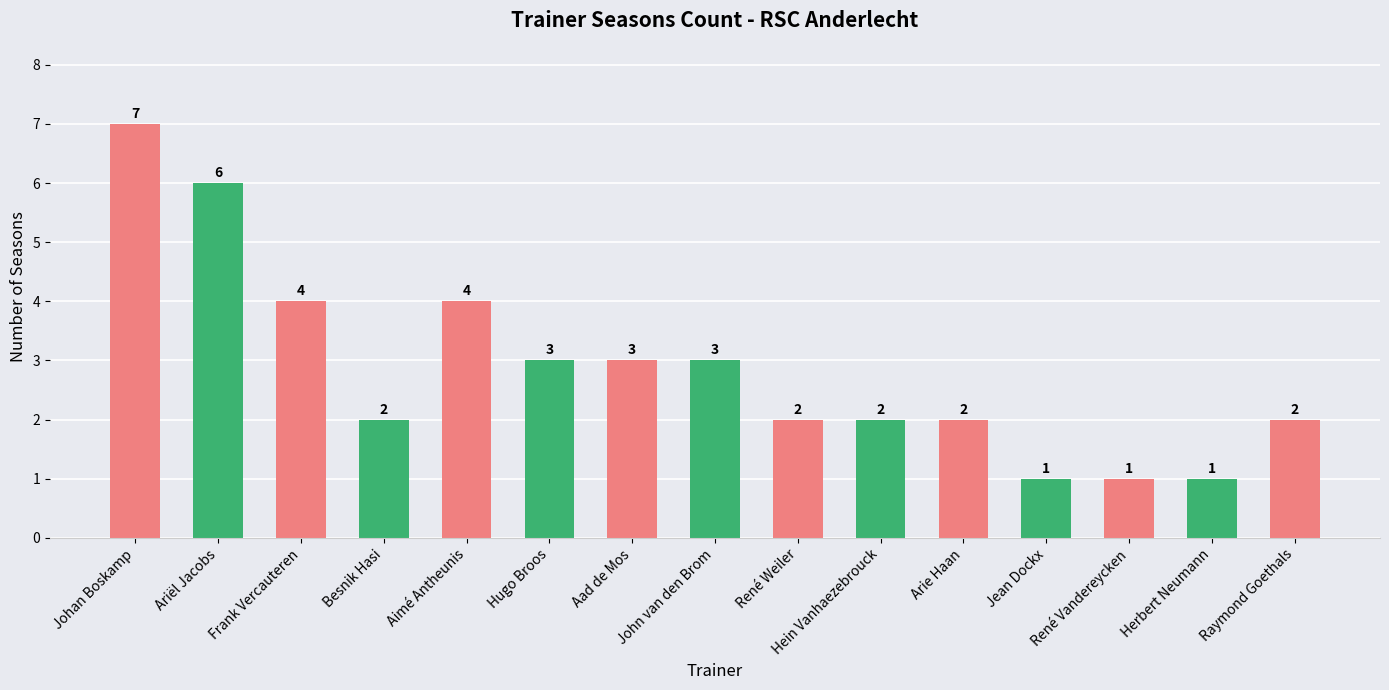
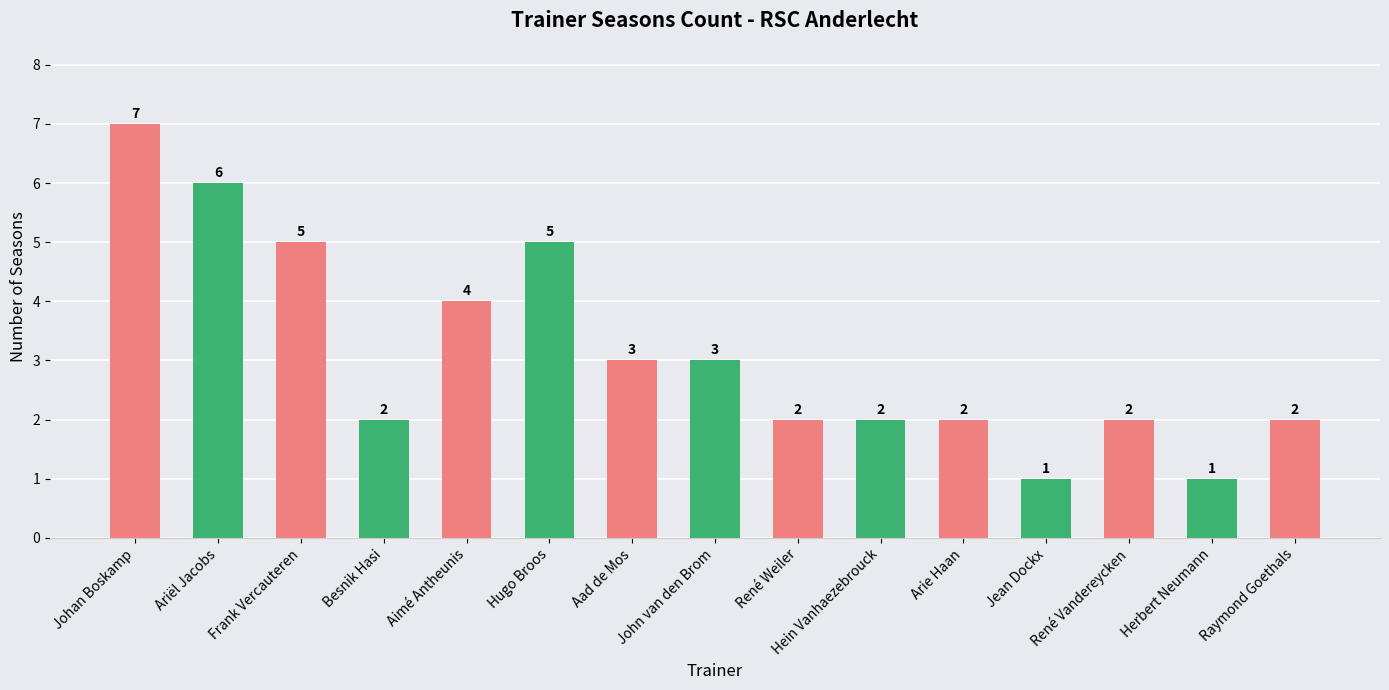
  {
    "Johan Boskamp": 7,
    "Ariël Jacobs": 6,
-   "Frank Vercauteren": 4,
+   "Frank Vercauteren": 5,
    "Besnik Hasi": 2,
    "Aimé Antheunis": 4,
-   "Hugo Broos": 3,
+   "Hugo Broos": 5,
    "Aad de Mos": 3,
    "John van den Brom": 3,
    "René Weiler": 2,
    "Hein Vanhaezebrouck": 2,
    "Arie Haan": 2,
    "Jean Dockx": 1,
-   "René Vandereycken": 1,
+   "René Vandereycken": 2,
    "Herbert Neumann": 1,
    "Raymond Goethals": 2
  }
